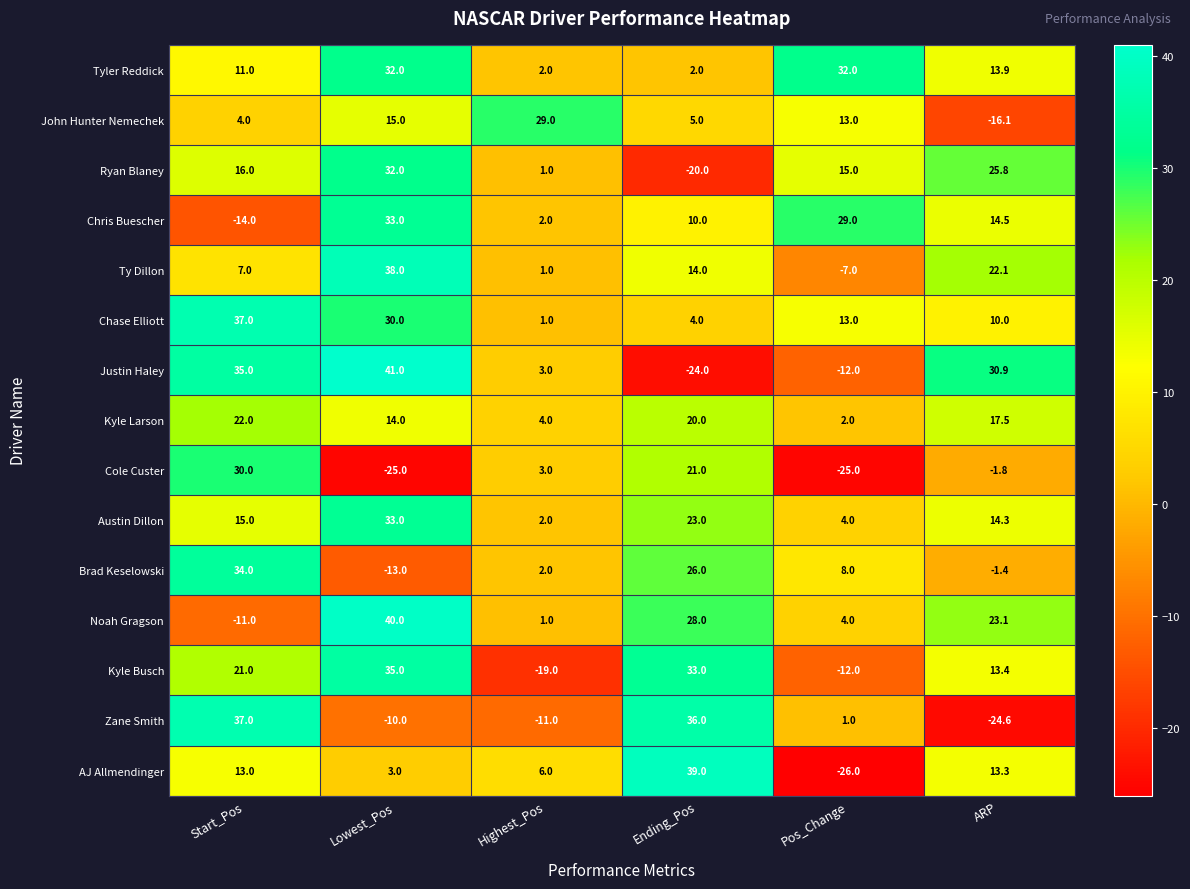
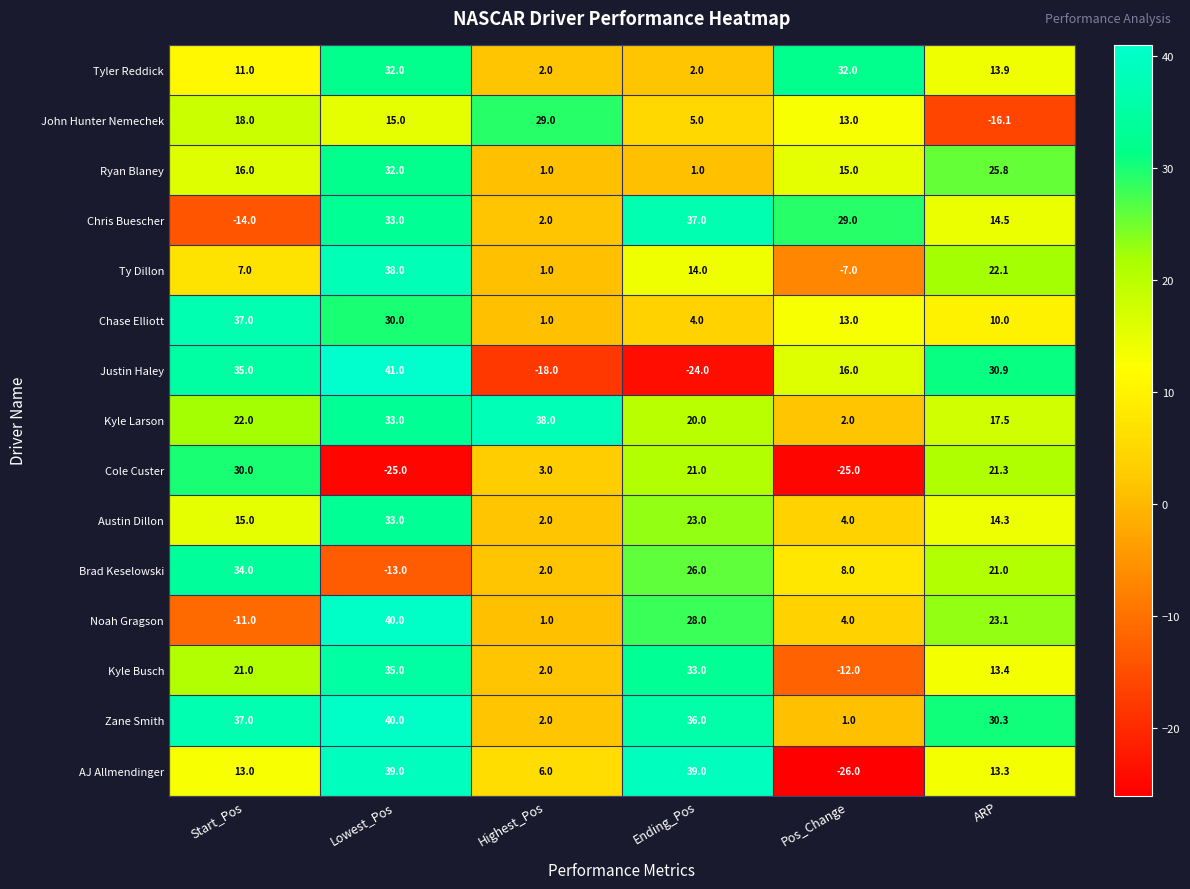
  {
    "Tyler Reddick": {
      "Start_Pos": 11.0,
      "Lowest_Pos": 32.0,
      "Highest_Pos": 2.0,
      "Ending_Pos": 2.0,
      "Pos_Change": 32.0,
      "ARP": 13.9
    },
    "John Hunter Nemechek": {
-     "Start_Pos": 4.0,
+     "Start_Pos": 18.0,
      "Lowest_Pos": 15.0,
      "Highest_Pos": 29.0,
      "Ending_Pos": 5.0,
      "Pos_Change": 13.0,
      "ARP": -16.1
    },
    "Ryan Blaney": {
      "Start_Pos": 16.0,
      "Lowest_Pos": 32.0,
      "Highest_Pos": 1.0,
-     "Ending_Pos": -20.0,
+     "Ending_Pos": 1.0,
      "Pos_Change": 15.0,
      "ARP": 25.8
    },
    "Chris Buescher": {
      "Start_Pos": -14.0,
      "Lowest_Pos": 33.0,
      "Highest_Pos": 2.0,
-     "Ending_Pos": 10.0,
+     "Ending_Pos": 37.0,
      "Pos_Change": 29.0,
      "ARP": 14.5
    },
    "Ty Dillon": {
      "Start_Pos": 7.0,
      "Lowest_Pos": 38.0,
      "Highest_Pos": 1.0,
      "Ending_Pos": 14.0,
      "Pos_Change": -7.0,
      "ARP": 22.1
    },
    "Chase Elliott": {
      "Start_Pos": 37.0,
      "Lowest_Pos": 30.0,
      "Highest_Pos": 1.0,
      "Ending_Pos": 4.0,
      "Pos_Change": 13.0,
      "ARP": 10.0
    },
    "Justin Haley": {
      "Start_Pos": 35.0,
      "Lowest_Pos": 41.0,
-     "Highest_Pos": 3.0,
+     "Highest_Pos": -18.0,
      "Ending_Pos": -24.0,
-     "Pos_Change": -12.0,
+     "Pos_Change": 16.0,
      "ARP": 30.9
    },
    "Kyle Larson": {
      "Start_Pos": 22.0,
-     "Lowest_Pos": 14.0,
-     "Highest_Pos": 4.0,
+     "Lowest_Pos": 33.0,
+     "Highest_Pos": 38.0,
      "Ending_Pos": 20.0,
      "Pos_Change": 2.0,
      "ARP": 17.5
    },
    "Cole Custer": {
      "Start_Pos": 30.0,
      "Lowest_Pos": -25.0,
      "Highest_Pos": 3.0,
      "Ending_Pos": 21.0,
      "Pos_Change": -25.0,
-     "ARP": -1.8
+     "ARP": 21.3
    },
    "Austin Dillon": {
      "Start_Pos": 15.0,
      "Lowest_Pos": 33.0,
      "Highest_Pos": 2.0,
      "Ending_Pos": 23.0,
      "Pos_Change": 4.0,
      "ARP": 14.3
    },
    "Brad Keselowski": {
      "Start_Pos": 34.0,
      "Lowest_Pos": -13.0,
      "Highest_Pos": 2.0,
      "Ending_Pos": 26.0,
      "Pos_Change": 8.0,
-     "ARP": -1.4
+     "ARP": 21.0
    },
    "Noah Gragson": {
      "Start_Pos": -11.0,
      "Lowest_Pos": 40.0,
      "Highest_Pos": 1.0,
      "Ending_Pos": 28.0,
      "Pos_Change": 4.0,
      "ARP": 23.1
    },
    "Kyle Busch": {
      "Start_Pos": 21.0,
      "Lowest_Pos": 35.0,
-     "Highest_Pos": -19.0,
+     "Highest_Pos": 2.0,
      "Ending_Pos": 33.0,
      "Pos_Change": -12.0,
      "ARP": 13.4
    },
    "Zane Smith": {
      "Start_Pos": 37.0,
-     "Lowest_Pos": -10.0,
-     "Highest_Pos": -11.0,
+     "Lowest_Pos": 40.0,
+     "Highest_Pos": 2.0,
      "Ending_Pos": 36.0,
      "Pos_Change": 1.0,
-     "ARP": -24.6
+     "ARP": 30.3
    },
    "AJ Allmendinger": {
      "Start_Pos": 13.0,
-     "Lowest_Pos": 3.0,
+     "Lowest_Pos": 39.0,
      "Highest_Pos": 6.0,
      "Ending_Pos": 39.0,
      "Pos_Change": -26.0,
      "ARP": 13.3
    }
  }
